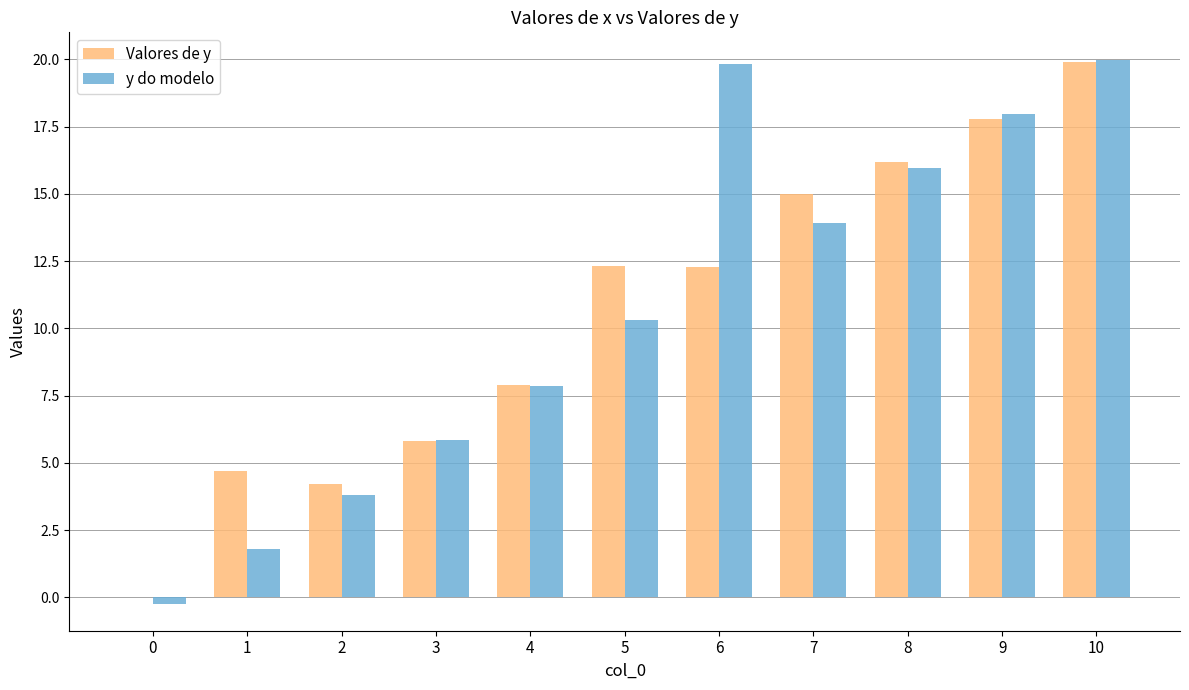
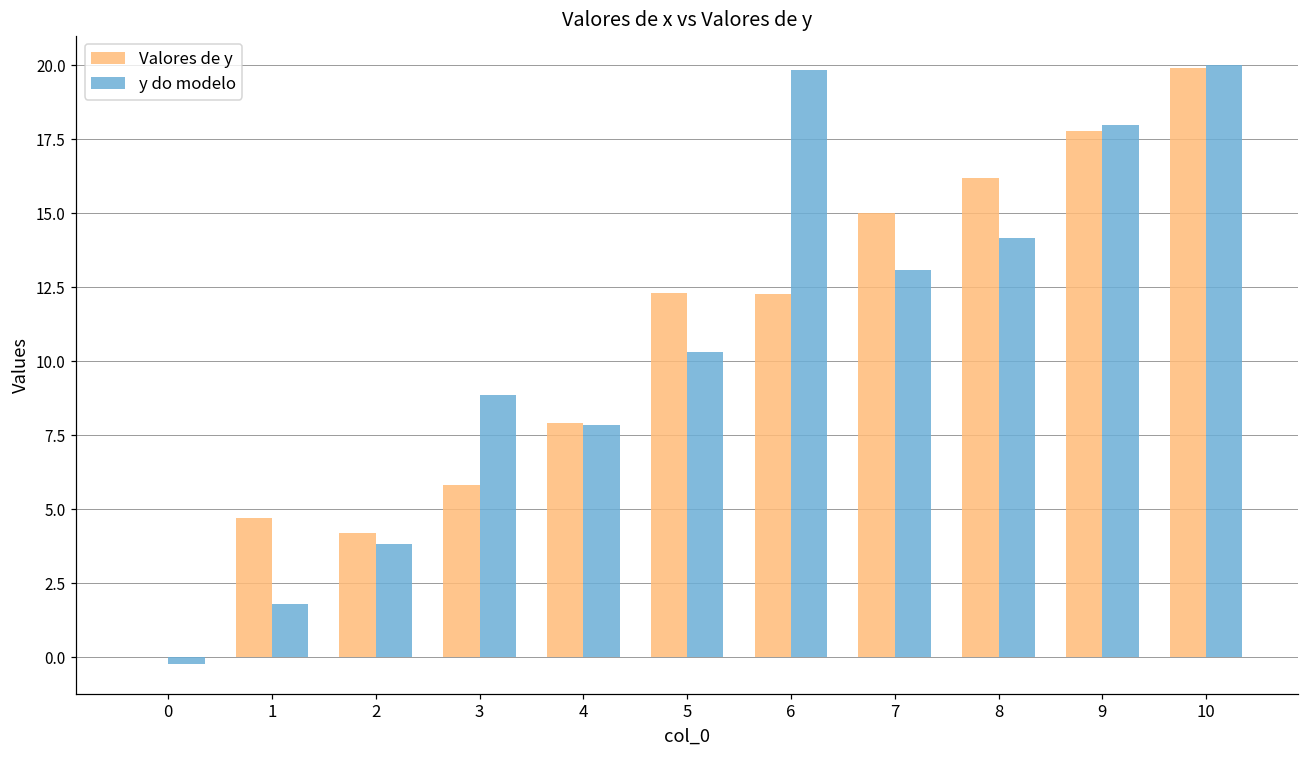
  {
    "Valores de y": {
      "0": 0.0,
      "1": 4.7,
      "2": 4.2,
      "3": 5.8,
      "4": 7.9,
      "5": 12.3,
      "6": 12.3,
      "7": 15.0,
      "8": 16.2,
      "9": 17.8,
      "10": 19.9
    },
    "y do modelo": {
      "0": -0.2,
      "1": 1.8,
      "2": 3.8,
-     "3": 5.8,
+     "3": 8.9,
      "4": 7.9,
      "5": 10.3,
      "6": 19.8,
-     "7": 13.9,
-     "8": 15.9,
+     "7": 13.1,
+     "8": 14.2,
      "9": 18.0,
      "10": 20.0
    }
  }
